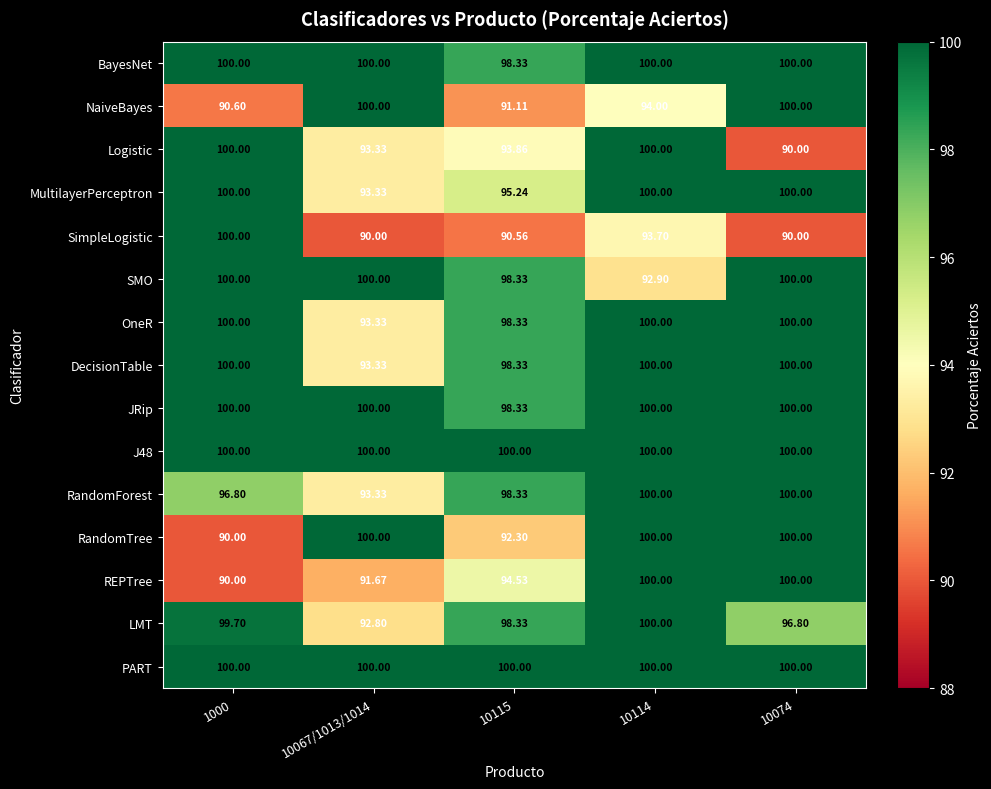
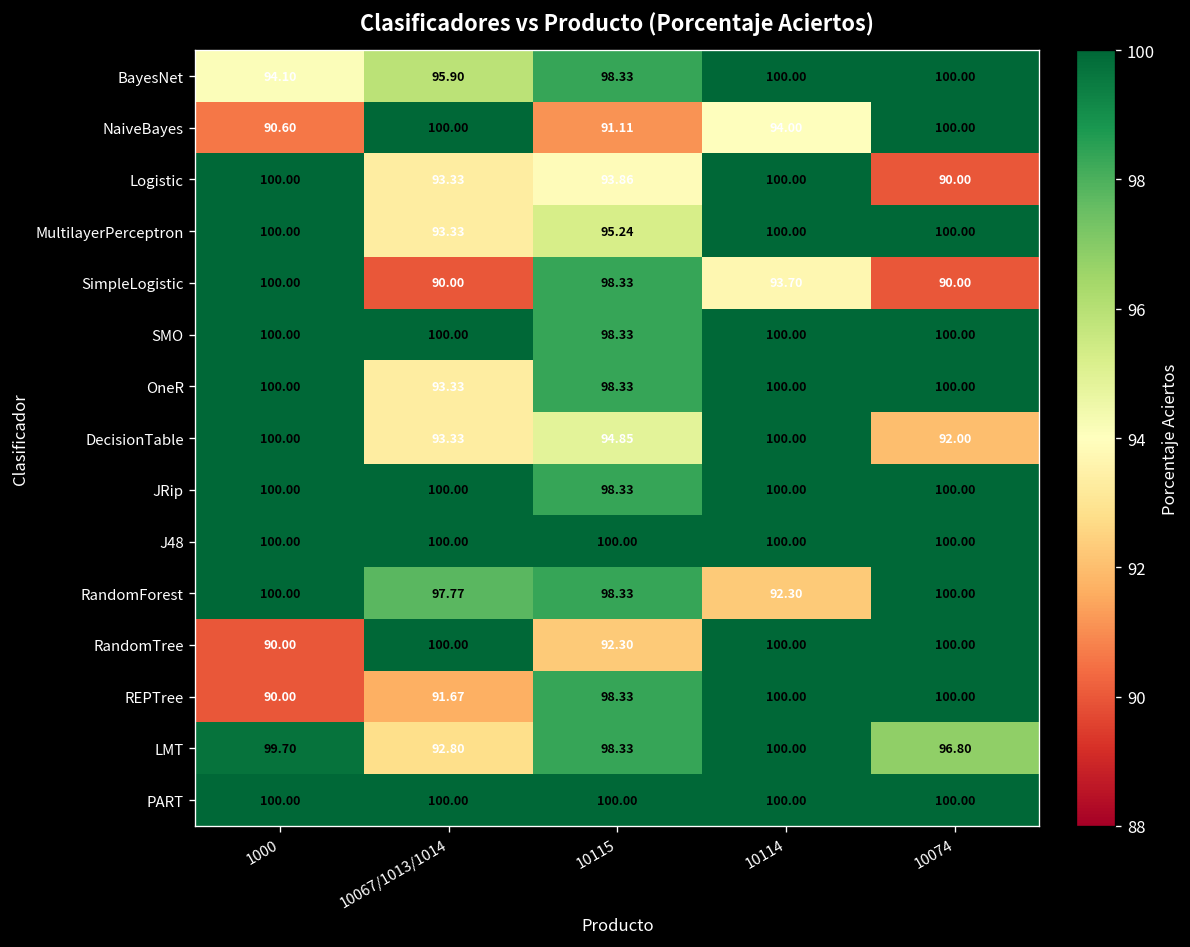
  {
    "BayesNet": {
-     "1000": 100.00,
-     "10067/1013/1014": 100.00,
+     "1000": 94.10,
+     "10067/1013/1014": 95.90,
      "10115": 98.33,
      "10114": 100.00,
      "10074": 100.00
    },
    "NaiveBayes": {
      "1000": 90.60,
      "10067/1013/1014": 100.00,
      "10115": 91.11,
      "10114": 94.00,
      "10074": 100.00
    },
    "Logistic": {
      "1000": 100.00,
      "10067/1013/1014": 93.33,
      "10115": 93.86,
      "10114": 100.00,
      "10074": 90.00
    },
    "MultilayerPerceptron": {
      "1000": 100.00,
      "10067/1013/1014": 93.33,
      "10115": 95.24,
      "10114": 100.00,
      "10074": 100.00
    },
    "SimpleLogistic": {
      "1000": 100.00,
      "10067/1013/1014": 90.00,
-     "10115": 90.56,
+     "10115": 98.33,
      "10114": 93.70,
      "10074": 90.00
    },
    "SMO": {
      "1000": 100.00,
      "10067/1013/1014": 100.00,
      "10115": 98.33,
-     "10114": 92.90,
+     "10114": 100.00,
      "10074": 100.00
    },
    "OneR": {
      "1000": 100.00,
      "10067/1013/1014": 93.33,
      "10115": 98.33,
      "10114": 100.00,
      "10074": 100.00
    },
    "DecisionTable": {
      "1000": 100.00,
      "10067/1013/1014": 93.33,
-     "10115": 98.33,
+     "10115": 94.85,
      "10114": 100.00,
-     "10074": 100.00
+     "10074": 92.00
    },
    "JRip": {
      "1000": 100.00,
      "10067/1013/1014": 100.00,
      "10115": 98.33,
      "10114": 100.00,
      "10074": 100.00
    },
    "J48": {
      "1000": 100.00,
      "10067/1013/1014": 100.00,
      "10115": 100.00,
      "10114": 100.00,
      "10074": 100.00
    },
    "RandomForest": {
-     "1000": 96.80,
-     "10067/1013/1014": 93.33,
+     "1000": 100.00,
+     "10067/1013/1014": 97.77,
      "10115": 98.33,
-     "10114": 100.00,
+     "10114": 92.30,
      "10074": 100.00
    },
    "RandomTree": {
      "1000": 90.00,
      "10067/1013/1014": 100.00,
      "10115": 92.30,
      "10114": 100.00,
      "10074": 100.00
    },
    "REPTree": {
      "1000": 90.00,
      "10067/1013/1014": 91.67,
-     "10115": 94.53,
+     "10115": 98.33,
      "10114": 100.00,
      "10074": 100.00
    },
    "LMT": {
      "1000": 99.70,
      "10067/1013/1014": 92.80,
      "10115": 98.33,
      "10114": 100.00,
      "10074": 96.80
    },
    "PART": {
      "1000": 100.00,
      "10067/1013/1014": 100.00,
      "10115": 100.00,
      "10114": 100.00,
      "10074": 100.00
    }
  }
